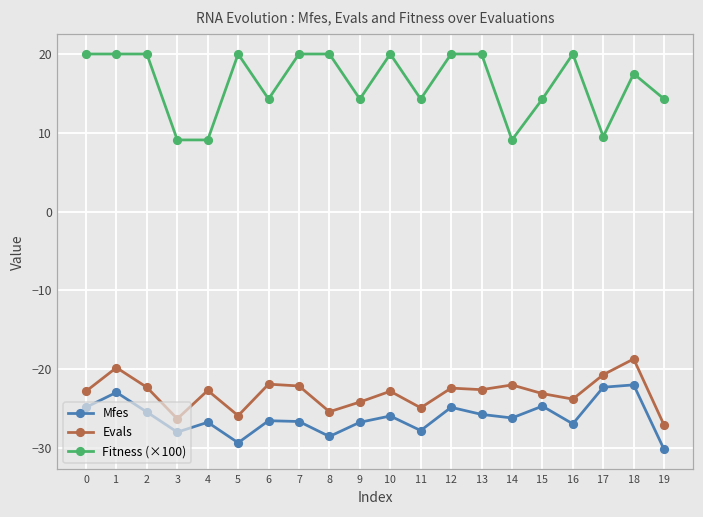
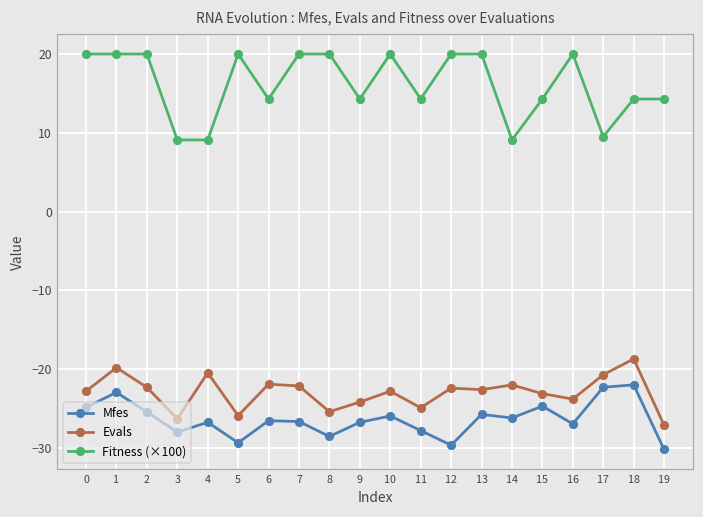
  {
    "Mfes": {
      "1": -23,
      "4": -27,
      "5": -29,
      "6": -27,
      "7": -27,
      "8": -29,
      "9": -27,
      "10": -26,
      "11": -28,
-     "12": -25,
+     "12": -30,
      "13": -26,
      "14": -26,
      "15": -25,
      "16": -27,
      "17": -22,
      "18": -22,
      "19": -30
    },
    "Evals": {
      "0": -23,
      "1": -20,
      "2": -22,
-     "4": -23,
+     "4": -20,
      "5": -26,
      "6": -22,
      "7": -22,
      "8": -25,
      "9": -24,
      "10": -23,
      "11": -25,
      "12": -22,
      "13": -23,
      "14": -22,
      "15": -23,
      "16": -24,
      "17": -21,
      "18": -19,
      "19": -27
    },
    "Fitness (×100)": {
      "0": 20,
      "1": 20,
      "2": 20,
      "3": 9,
      "4": 9,
      "5": 20,
      "6": 14,
      "7": 20,
      "8": 20,
      "9": 14,
      "10": 20,
      "11": 14,
      "12": 20,
      "13": 20,
      "14": 9,
      "15": 14,
      "16": 20,
      "17": 10,
-     "18": 17,
+     "18": 14,
      "19": 14
    }
  }
